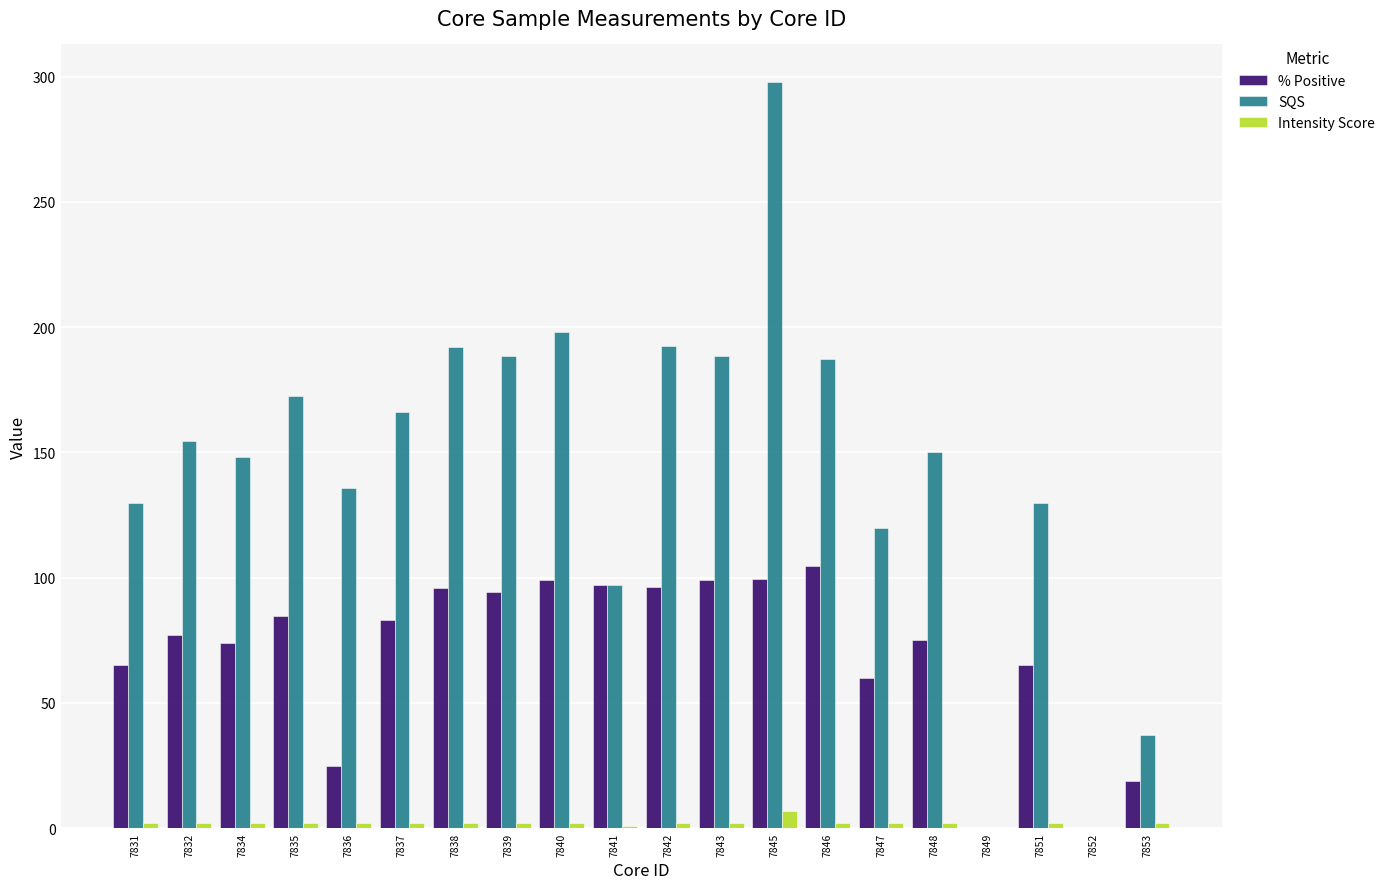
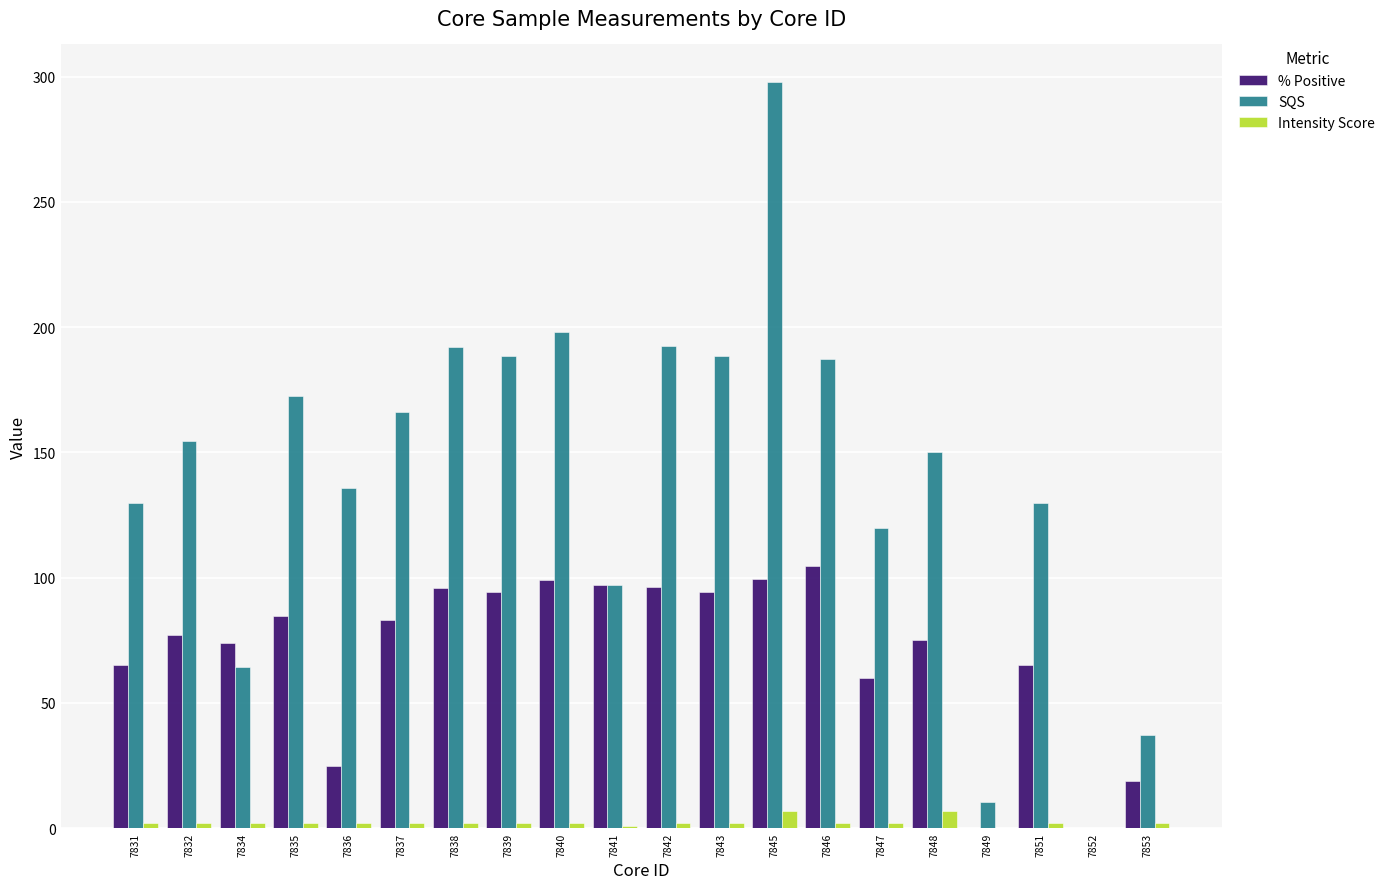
  {
    "% Positive": {
      "7831": 65,
      "7832": 77,
      "7834": 74,
      "7835": 85,
      "7836": 25,
      "7837": 83,
      "7838": 96,
      "7839": 94,
      "7840": 99,
      "7841": 97,
      "7842": 96,
-     "7843": 99,
+     "7843": 94,
      "7845": 99,
      "7846": 105,
      "7847": 60,
      "7848": 75,
      "7849": 0,
      "7851": 65,
      "7852": 0,
      "7853": 19
    },
    "SQS": {
      "7831": 130,
      "7832": 155,
-     "7834": 148,
+     "7834": 65,
      "7835": 173,
      "7836": 136,
      "7837": 166,
      "7838": 192,
      "7839": 189,
      "7840": 198,
      "7841": 97,
      "7842": 193,
      "7843": 189,
      "7845": 298,
      "7846": 187,
      "7847": 120,
      "7848": 150,
-     "7849": 0,
+     "7849": 11,
      "7851": 130,
      "7852": 0,
      "7853": 37
    },
    "Intensity Score": {
      "7831": 2,
      "7832": 2,
      "7834": 2,
      "7835": 2,
      "7836": 2,
      "7837": 2,
      "7838": 2,
      "7839": 2,
      "7840": 2,
      "7841": 1,
      "7842": 2,
      "7843": 2,
      "7845": 7,
      "7846": 2,
      "7847": 2,
-     "7848": 2,
+     "7848": 7,
      "7849": 0,
      "7851": 2,
      "7852": 0,
      "7853": 2
    }
  }
